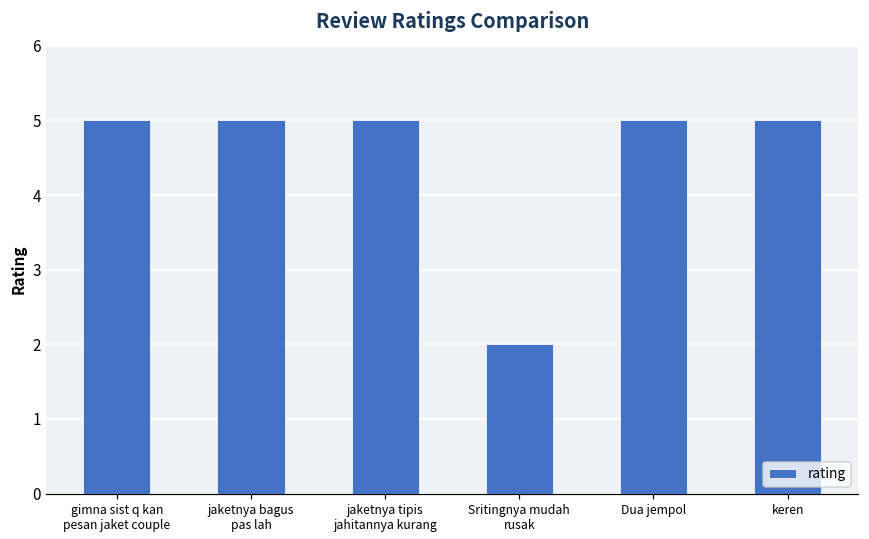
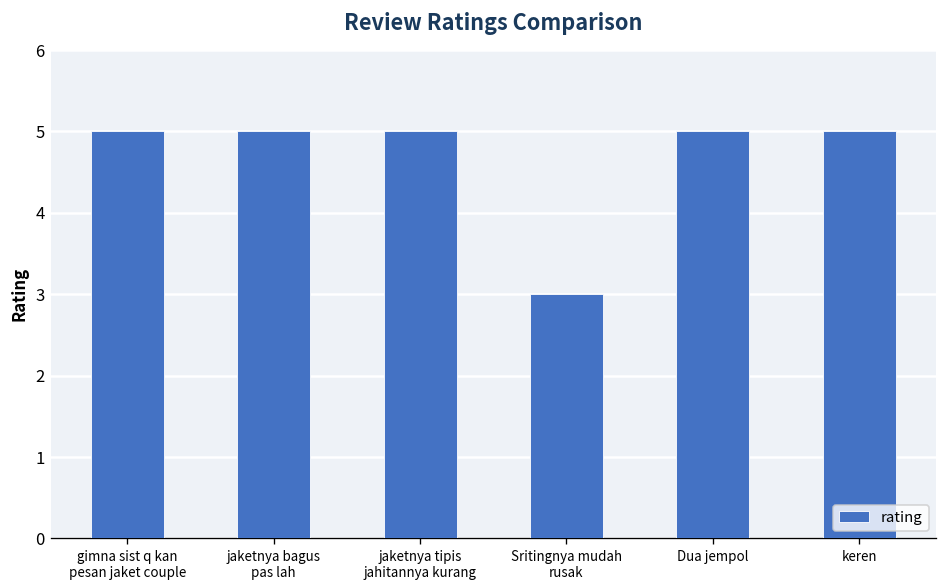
  {
    "gimna sist q kan pesan jaket couple": 5,
    "jaketnya bagus pas lah": 5,
    "jaketnya tipis jahitannya kurang": 5,
-   "Sritingnya mudah rusak": 2,
+   "Sritingnya mudah rusak": 3,
    "Dua jempol": 5,
    "keren": 5
  }
